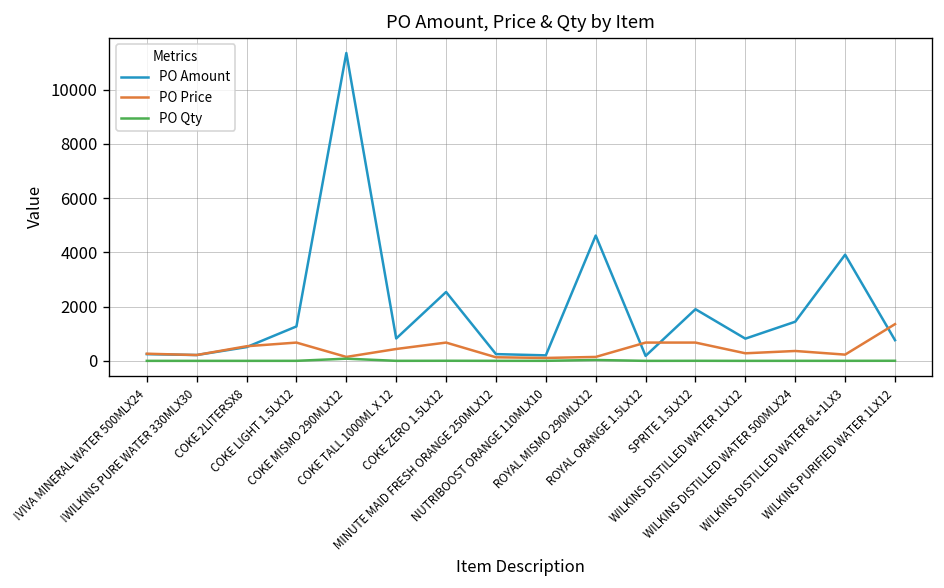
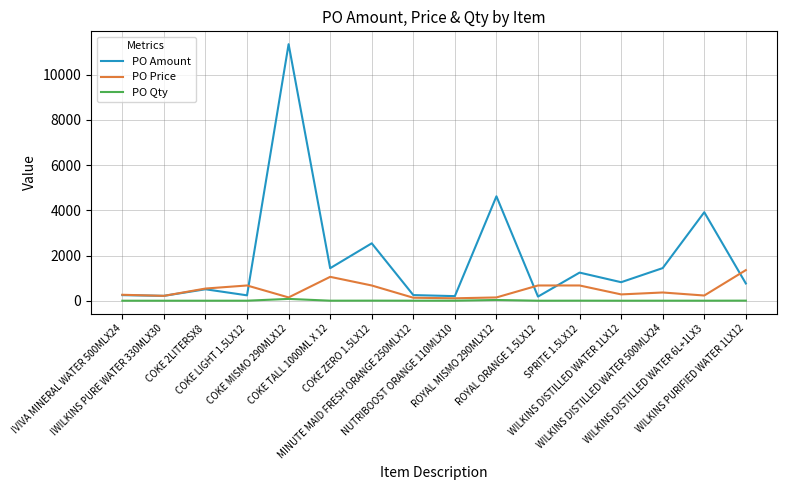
  {
    "PO Amount": {
-     "COKE LIGHT 1.5LX12": 1300,
+     "COKE LIGHT 1.5LX12": 200,
      "COKE MISMO 290MLX12": 11400,
-     "COKE TALL 1000ML X 12": 800,
+     "COKE TALL 1000ML X 12": 1400,
      "COKE ZERO 1.5LX12": 2500,
      "MINUTE MAID FRESH ORANGE 250MLX12": 200,
      "ROYAL MISMO 290MLX12": 4600,
      "ROYAL ORANGE 1.5LX12": 200,
-     "SPRITE 1.5LX12": 1900,
+     "SPRITE 1.5LX12": 1200,
      "WILKINS DISTILLED WATER 1LX12": 800,
      "WILKINS DISTILLED WATER 500MLX24": 1400,
      "WILKINS DISTILLED WATER 6L+1LX3": 3900,
      "WILKINS PURIFIED WATER 1LX12": 800
    },
    "PO Price": {
      "COKE LIGHT 1.5LX12": 700,
-     "COKE TALL 1000ML X 12": 400,
+     "COKE TALL 1000ML X 12": 1100,
      "COKE ZERO 1.5LX12": 700,
      "MINUTE MAID FRESH ORANGE 250MLX12": 100,
      "ROYAL MISMO 290MLX12": 100,
      "ROYAL ORANGE 1.5LX12": 700,
      "SPRITE 1.5LX12": 700,
      "WILKINS DISTILLED WATER 1LX12": 300,
      "WILKINS DISTILLED WATER 500MLX24": 400,
      "WILKINS DISTILLED WATER 6L+1LX3": 200,
      "WILKINS PURIFIED WATER 1LX12": 1400
    },
    "PO Qty": {
      "!VIVA MINERAL WATER 500MLX24": 0,
      "!WILKINS PURE WATER 330MLX30": 0,
      "COKE 2LITERSX8": 0,
      "COKE LIGHT 1.5LX12": 0,
      "COKE TALL 1000ML X 12": 0,
      "COKE ZERO 1.5LX12": 0,
      "MINUTE MAID FRESH ORANGE 250MLX12": 0,
      "ROYAL MISMO 290MLX12": 0,
      "ROYAL ORANGE 1.5LX12": 0,
      "SPRITE 1.5LX12": 0,
      "WILKINS DISTILLED WATER 1LX12": 0,
      "WILKINS DISTILLED WATER 500MLX24": 0,
      "WILKINS DISTILLED WATER 6L+1LX3": 0,
      "WILKINS PURIFIED WATER 1LX12": 0
    }
  }
